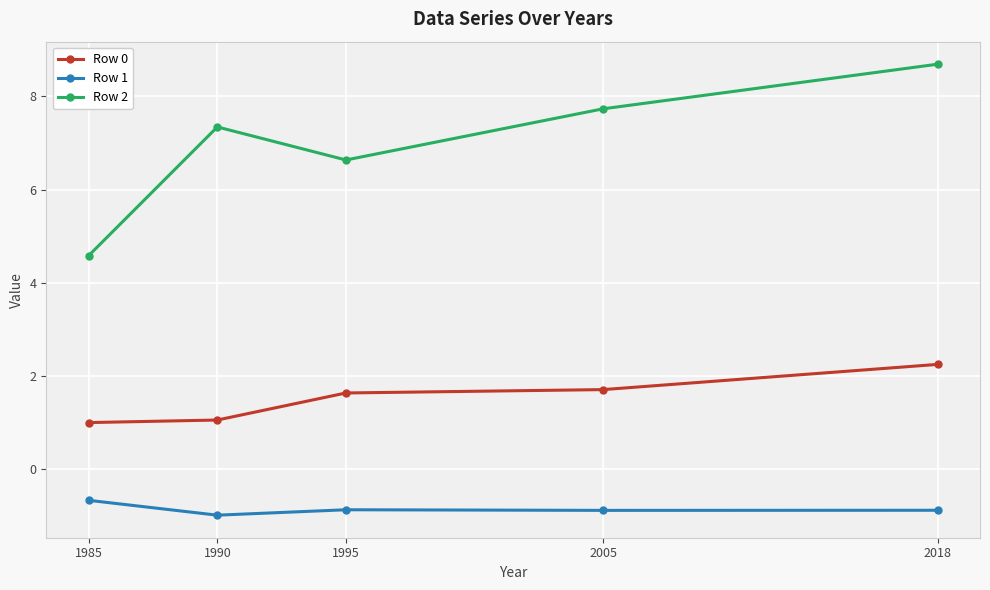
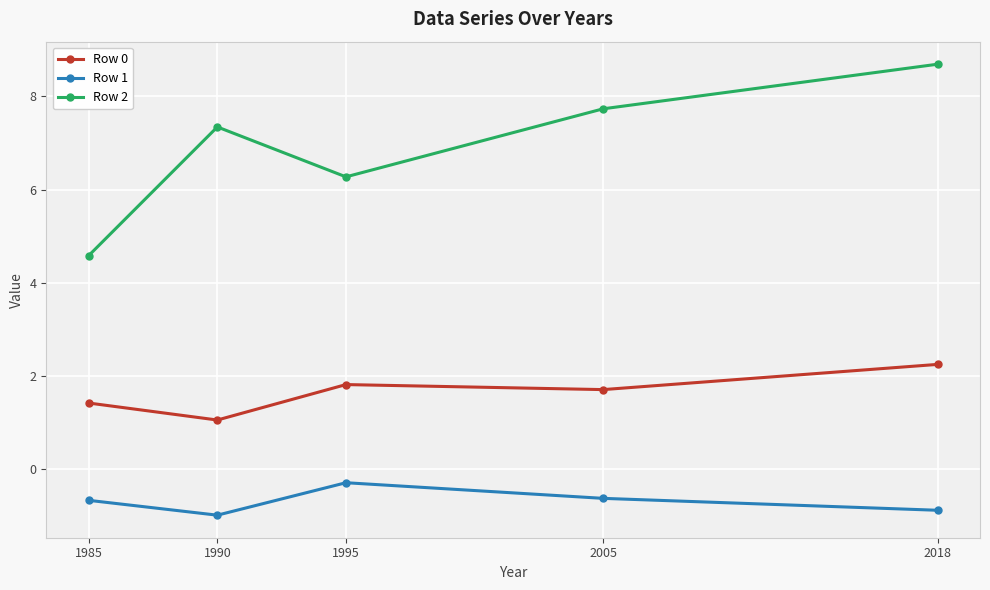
  {
    "Row 0": {
-     "1985": 1.0,
+     "1985": 1.4,
      "1990": 1.0,
-     "1995": 1.6,
+     "1995": 1.8,
      "2005": 1.7,
      "2018": 2.2
    },
    "Row 1": {
      "1985": -0.7,
      "1990": -1.0,
-     "1995": -0.9,
-     "2005": -0.9,
+     "1995": -0.3,
+     "2005": -0.6,
      "2018": -0.9
    },
    "Row 2": {
      "1985": 4.6,
      "1990": 7.3,
-     "1995": 6.6,
+     "1995": 6.3,
      "2005": 7.7,
      "2018": 8.7
    }
  }
